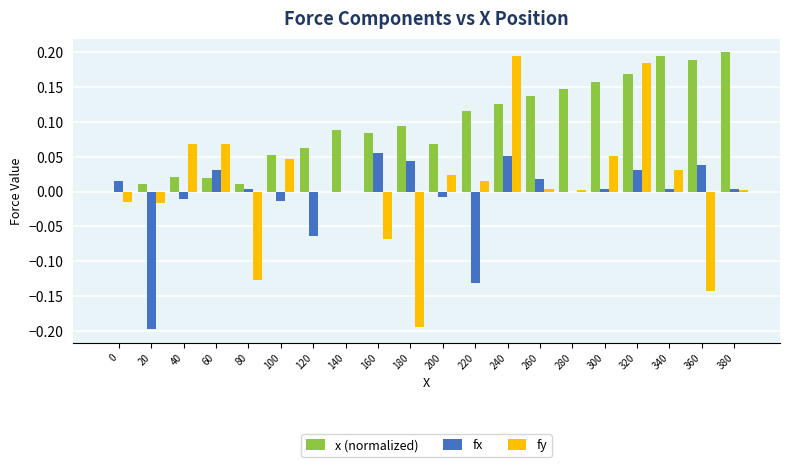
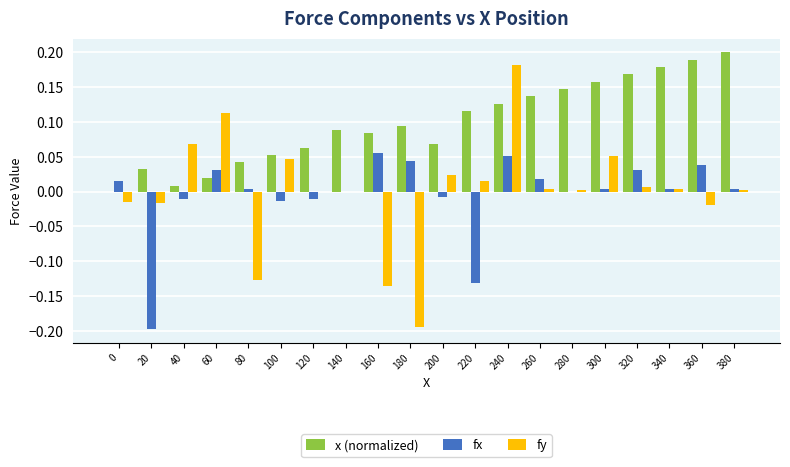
  {
    "x (normalized)": {
      "0": 0.00,
-     "20": 0.01,
-     "40": 0.02,
+     "20": 0.03,
+     "40": 0.01,
      "60": 0.02,
-     "80": 0.01,
+     "80": 0.04,
      "100": 0.05,
      "120": 0.06,
      "140": 0.09,
      "160": 0.08,
      "180": 0.09,
      "200": 0.07,
      "220": 0.12,
      "240": 0.13,
      "260": 0.14,
      "280": 0.15,
      "300": 0.16,
      "320": 0.17,
-     "340": 0.20,
+     "340": 0.18,
      "360": 0.19,
      "380": 0.20
    },
    "fx": {
      "0": 0.02,
      "20": -0.20,
      "40": -0.01,
      "60": 0.03,
      "100": -0.01,
-     "120": -0.06,
+     "120": -0.01,
      "160": 0.06,
      "180": 0.04,
      "200": -0.01,
      "220": -0.13,
      "240": 0.05,
      "260": 0.02,
      "300": 0.00,
      "320": 0.03,
      "360": 0.04
    },
    "fy": {
      "0": -0.02,
      "20": -0.02,
      "40": 0.07,
-     "60": 0.07,
+     "60": 0.11,
      "80": -0.13,
      "100": 0.05,
-     "160": -0.07,
+     "160": -0.14,
      "180": -0.19,
      "200": 0.02,
      "220": 0.02,
-     "240": 0.19,
+     "240": 0.18,
      "260": 0.00,
      "300": 0.05,
-     "320": 0.18,
-     "340": 0.03,
-     "360": -0.14
+     "320": 0.01,
+     "340": 0.00,
+     "360": -0.02
    }
  }
